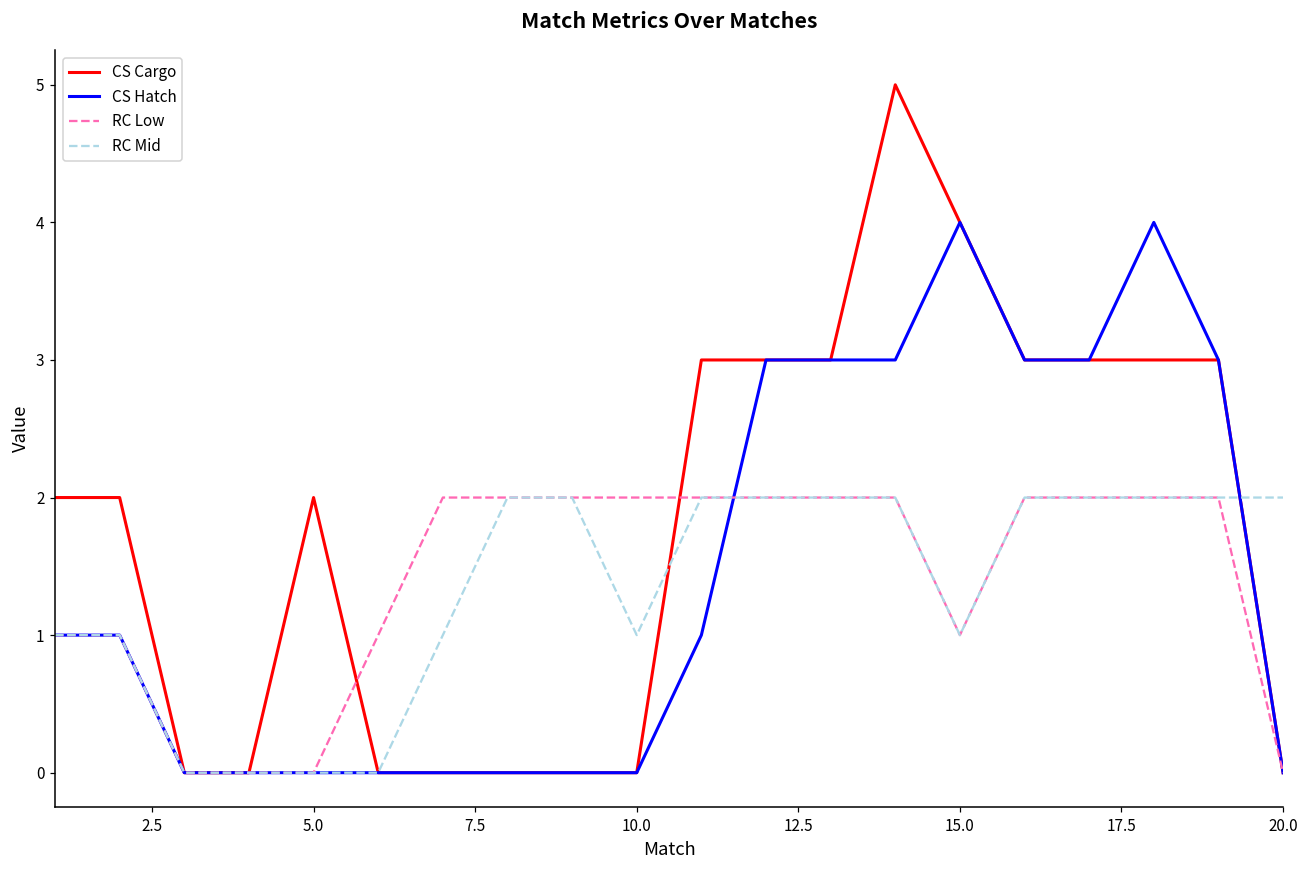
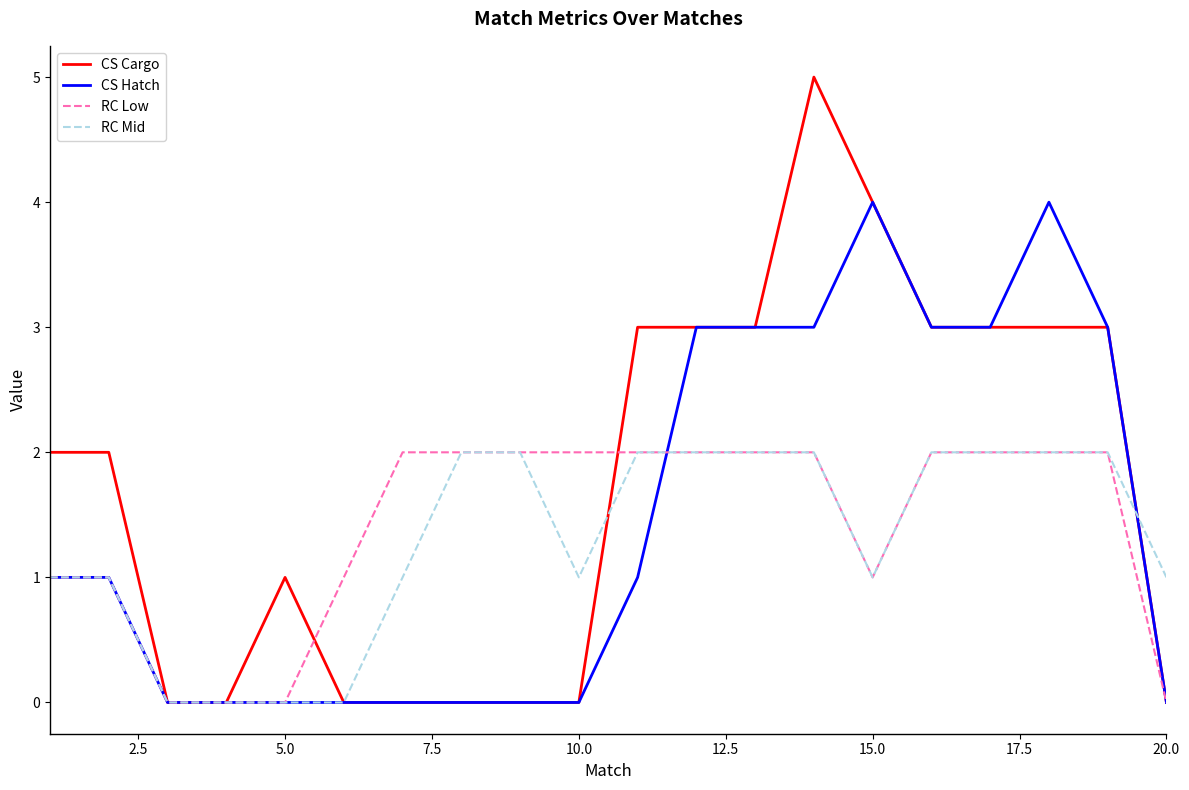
  {
    "CS Cargo": {
-     "5.0": 2
+     "5.0": 1
    },
    "RC Low": {
      "10.0": 2
    },
    "RC Mid": {
      "10.0": 1,
-     "20.0": 2
+     "20.0": 1
    }
  }
